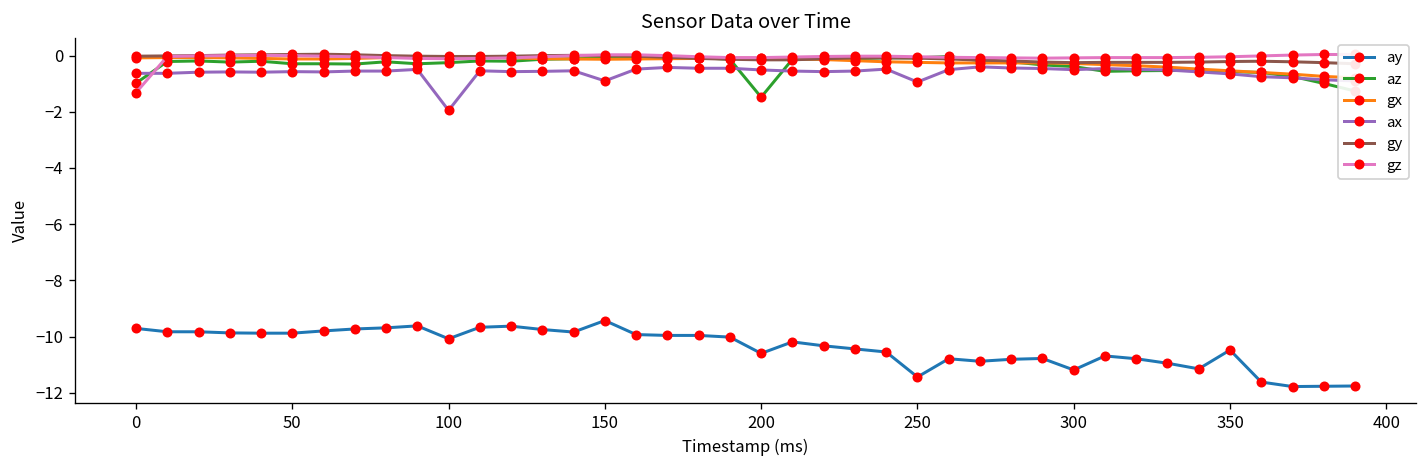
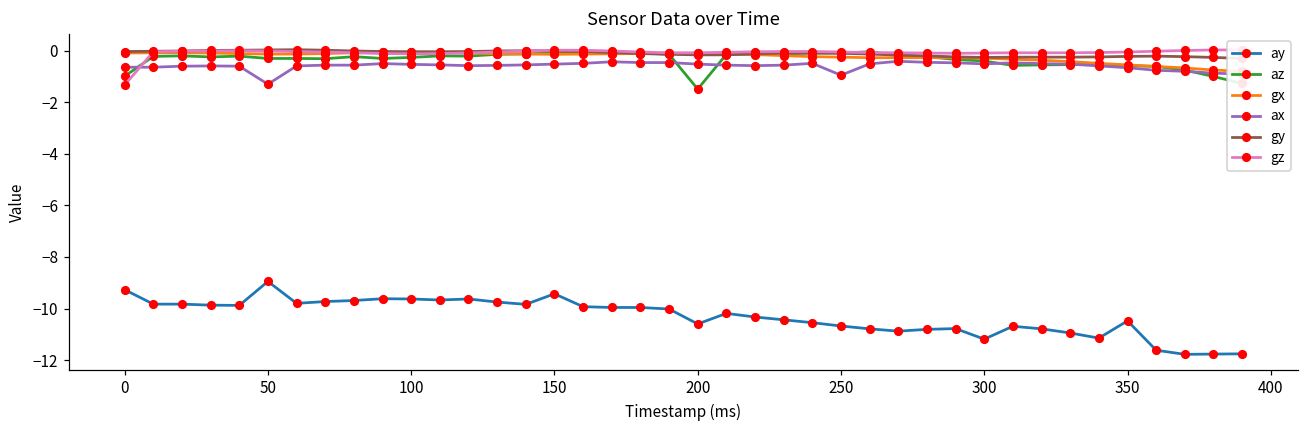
  {
    "ay": {
-     "0": -9.7,
-     "50": -9.9,
-     "100": -10.1,
+     "0": -9.3,
+     "50": -9.0,
+     "100": -9.6,
      "150": -9.4,
      "200": -10.6,
-     "250": -11.4,
+     "250": -10.7,
      "300": -11.2,
      "350": -10.5
    },
    "az": {
      "0": -1.0,
      "50": -0.3,
      "100": -0.3,
      "200": -1.5,
      "300": -0.4
    },
    "gx": {
      "50": -0.1,
      "250": -0.2
    },
    "ax": {
      "0": -0.6,
-     "50": -0.6,
-     "100": -2.0,
-     "150": -0.9,
+     "50": -1.3,
+     "100": -0.5,
+     "150": -0.5,
      "200": -0.5,
      "250": -0.9,
      "300": -0.5
    },
    "gy": {
      "350": -0.2
    },
    "gz": {
      "0": -1.3,
      "300": -0.1,
      "350": 0.0
    }
  }
